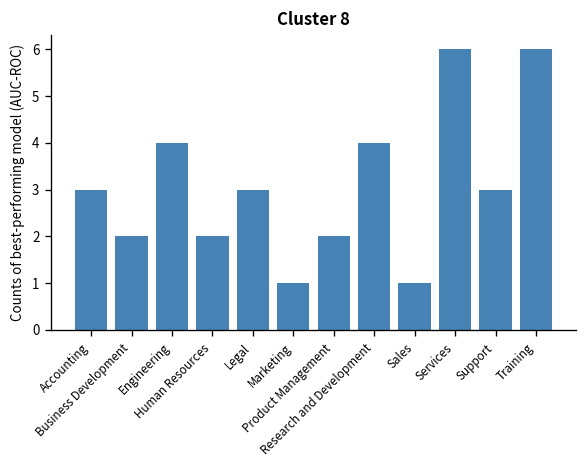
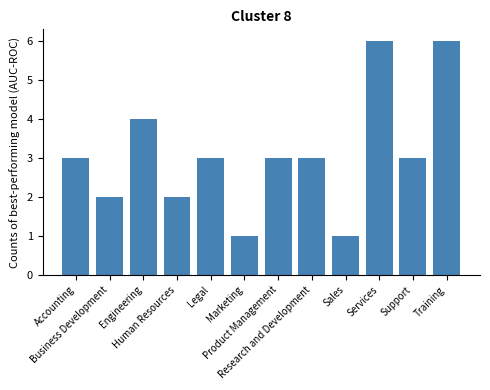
  {
    "Accounting": 3,
    "Business Development": 2,
    "Engineering": 4,
    "Human Resources": 2,
    "Legal": 3,
    "Marketing": 1,
-   "Product Management": 2,
-   "Research and Development": 4,
+   "Product Management": 3,
+   "Research and Development": 3,
    "Sales": 1,
    "Services": 6,
    "Support": 3,
    "Training": 6
  }
